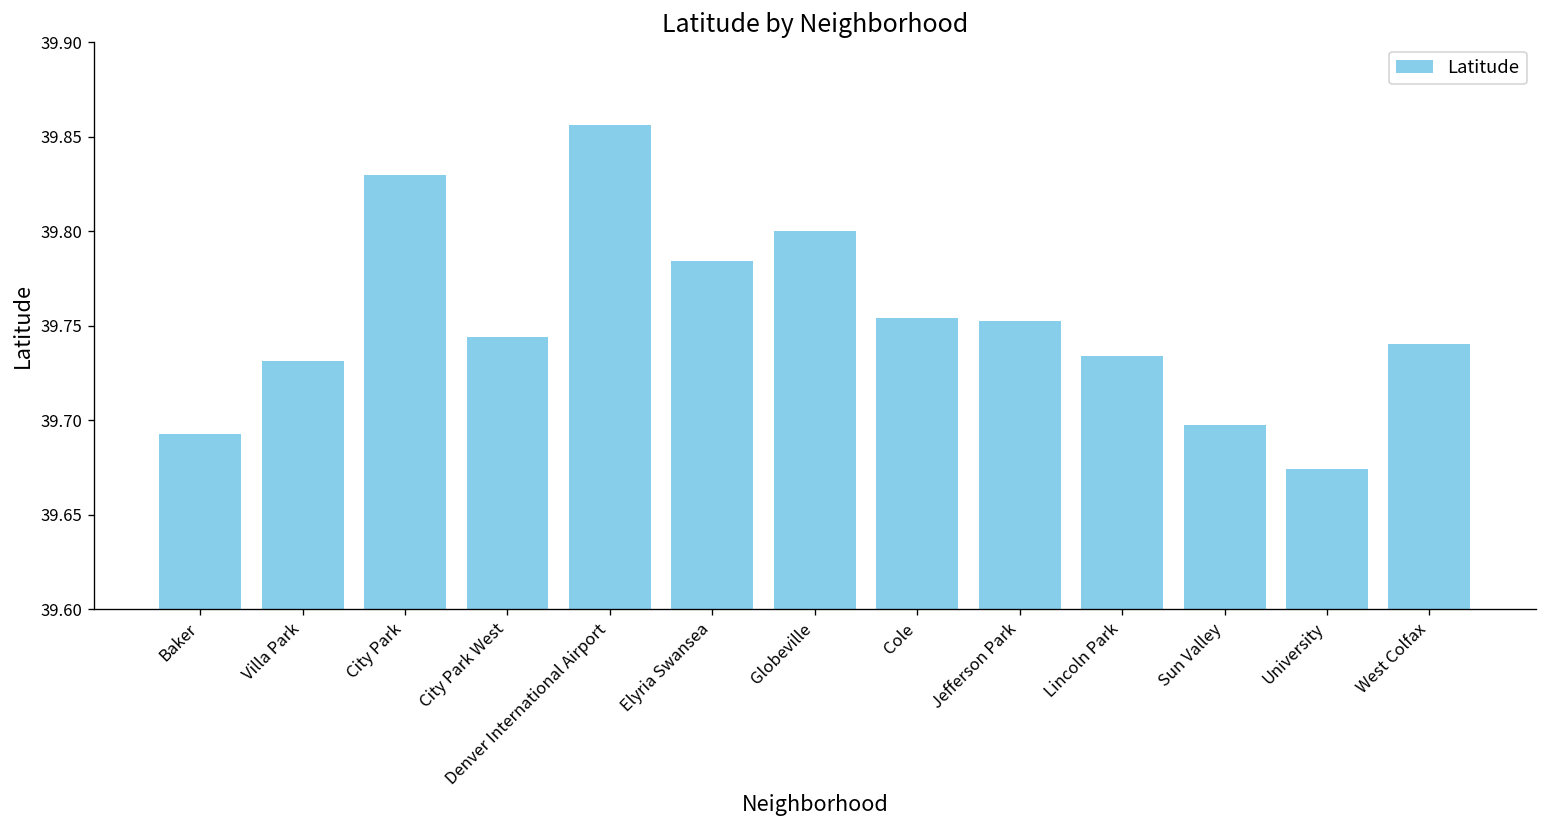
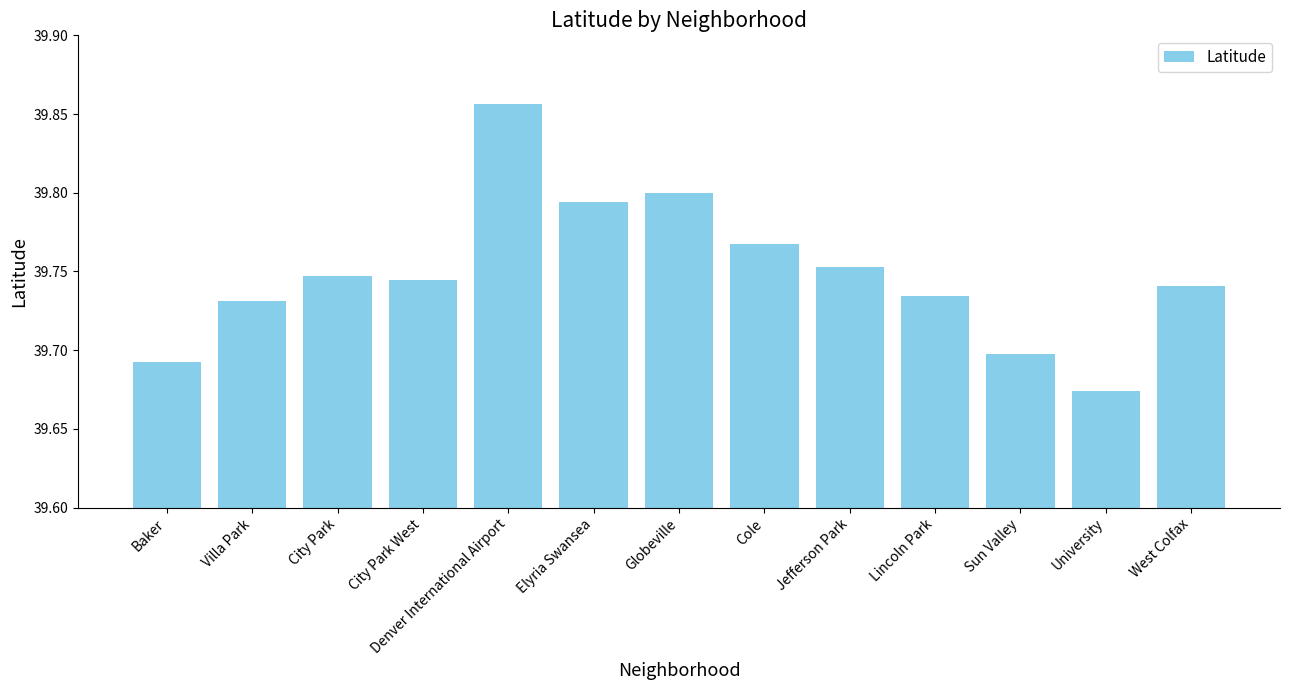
  {
    "Baker": 39.693,
    "Villa Park": 39.731,
-   "City Park": 39.830,
+   "City Park": 39.747,
    "City Park West": 39.744,
    "Denver International Airport": 39.856,
-   "Elyria Swansea": 39.784,
+   "Elyria Swansea": 39.794,
    "Globeville": 39.800,
-   "Cole": 39.754,
+   "Cole": 39.767,
    "Jefferson Park": 39.753,
    "Lincoln Park": 39.734,
    "Sun Valley": 39.698,
    "University": 39.674,
    "West Colfax": 39.741
  }
